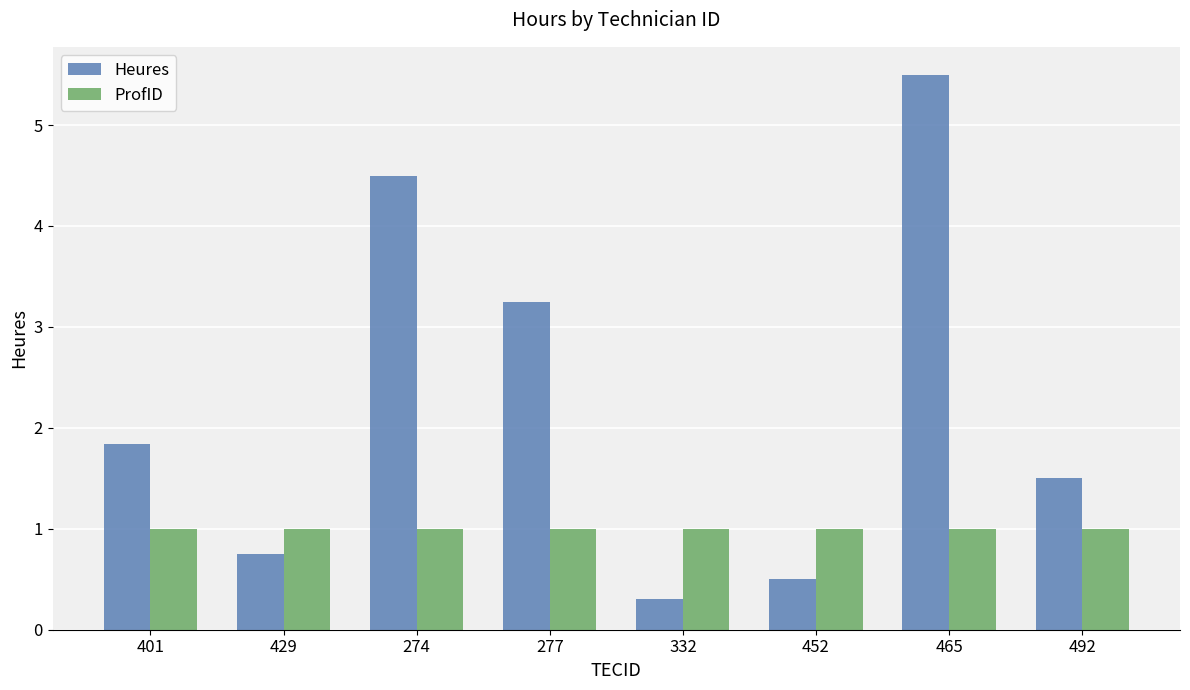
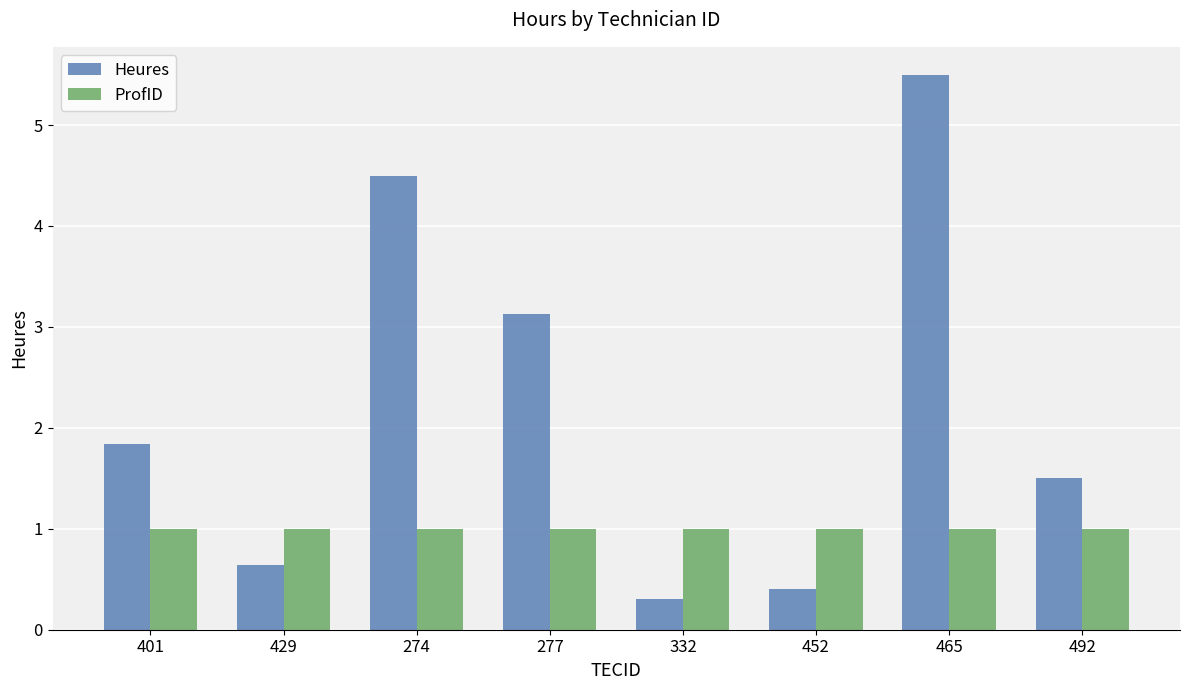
  {
    "Heures": {
      "401": 1.84,
-     "429": 0.75,
+     "429": 0.64,
      "274": 4.50,
-     "277": 3.25,
+     "277": 3.13,
      "332": 0.30,
-     "452": 0.5,
+     "452": 0.4,
      "465": 5.50,
      "492": 1.50
    },
    "ProfID": {
      "401": 1.00,
      "429": 1.00,
      "274": 1.00,
      "277": 1.00,
      "332": 1.00,
      "452": 1.00,
      "465": 1.00,
      "492": 1.00
    }
  }
